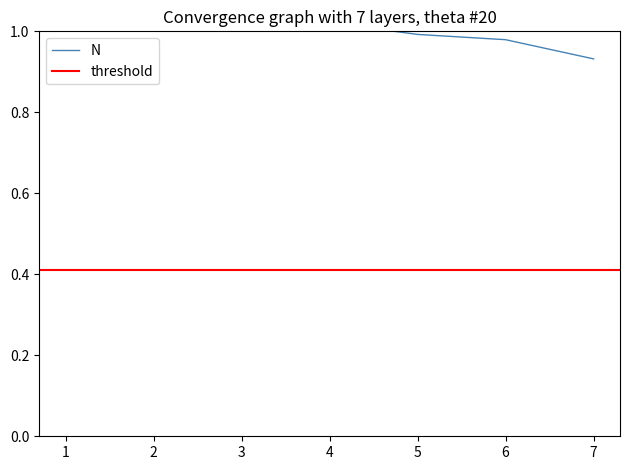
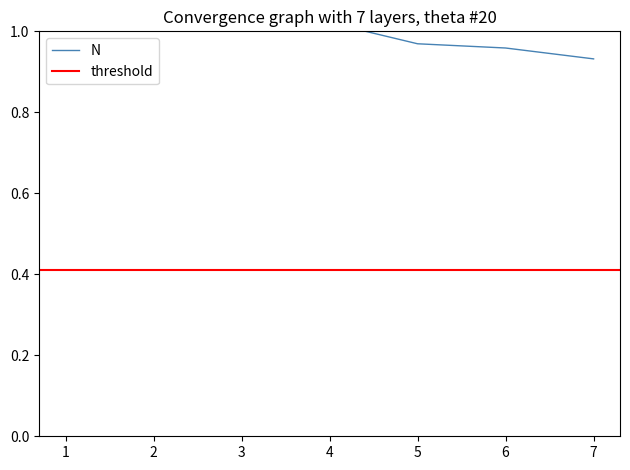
  {
-   "5": 0.99,
-   "6": 0.98,
+   "5": 0.97,
+   "6": 0.96,
    "7": 0.93
  }
